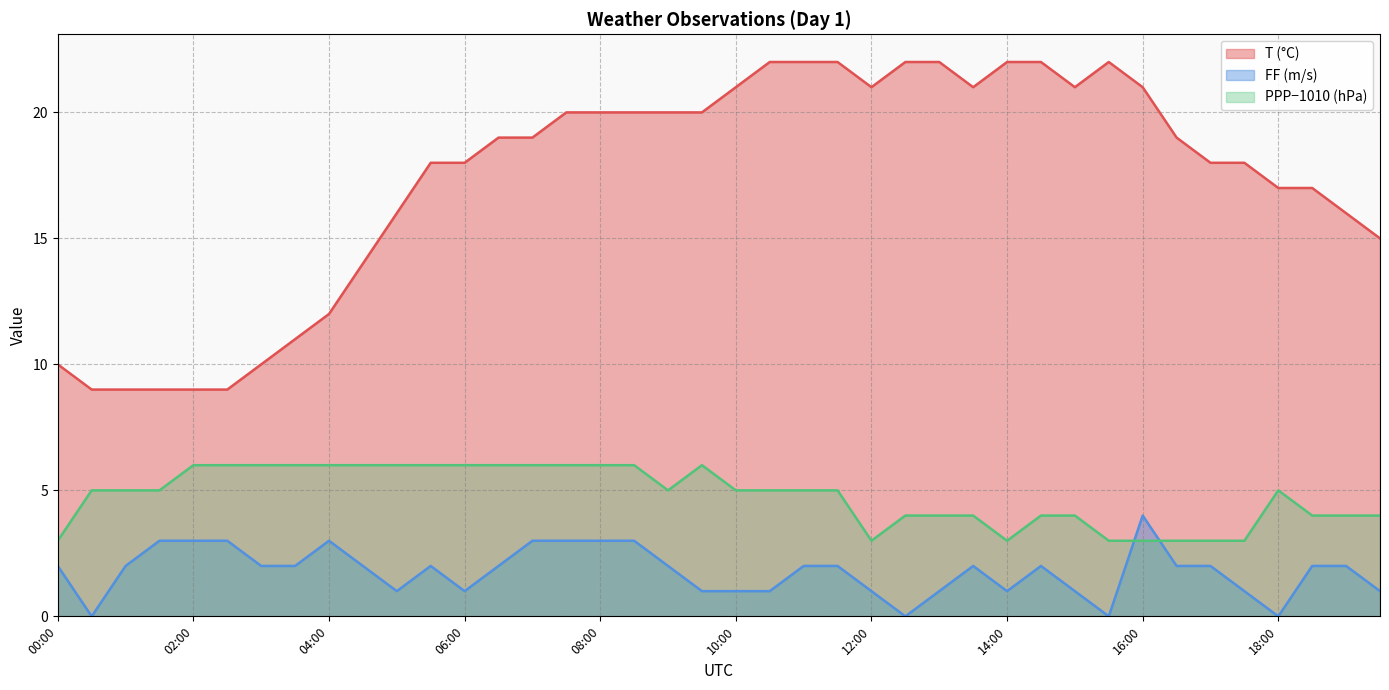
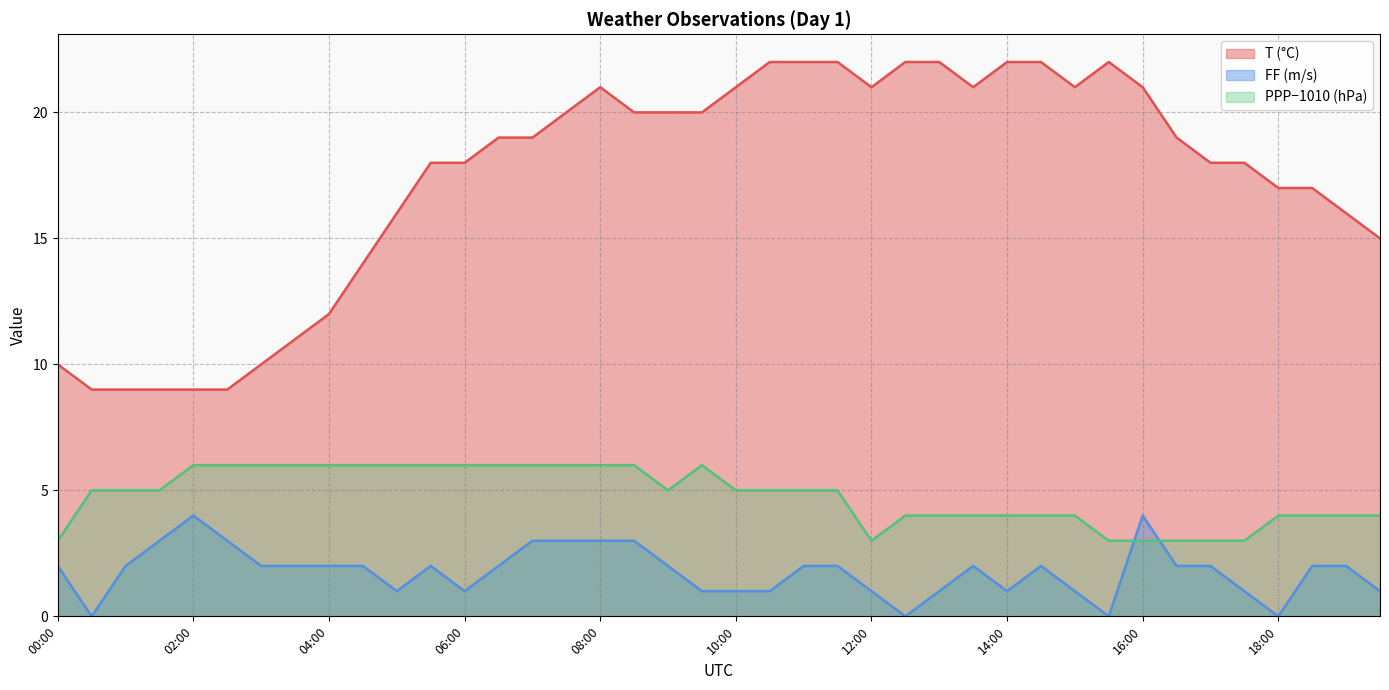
  {
    "T (°C)": {
      "00:00": 10,
      "02:00": 9,
      "04:00": 12,
      "06:00": 18,
-     "08:00": 20,
+     "08:00": 21,
      "10:00": 21,
      "12:00": 21,
      "14:00": 22,
      "16:00": 21,
      "18:00": 17
    },
    "FF (m/s)": {
      "00:00": 2,
-     "02:00": 3,
-     "04:00": 3,
+     "02:00": 4,
+     "04:00": 2,
      "06:00": 1,
      "08:00": 3,
      "10:00": 1,
      "12:00": 1,
      "14:00": 1,
      "16:00": 4,
      "18:00": 0
    },
    "PPP−1010 (hPa)": {
      "00:00": 3.0,
      "02:00": 6.0,
      "04:00": 6.0,
      "06:00": 6.0,
      "08:00": 6.0,
      "10:00": 5.0,
      "12:00": 3.0,
-     "14:00": 3.0,
+     "14:00": 4.0,
      "16:00": 3.0,
-     "18:00": 5.0
+     "18:00": 4.0
    }
  }
